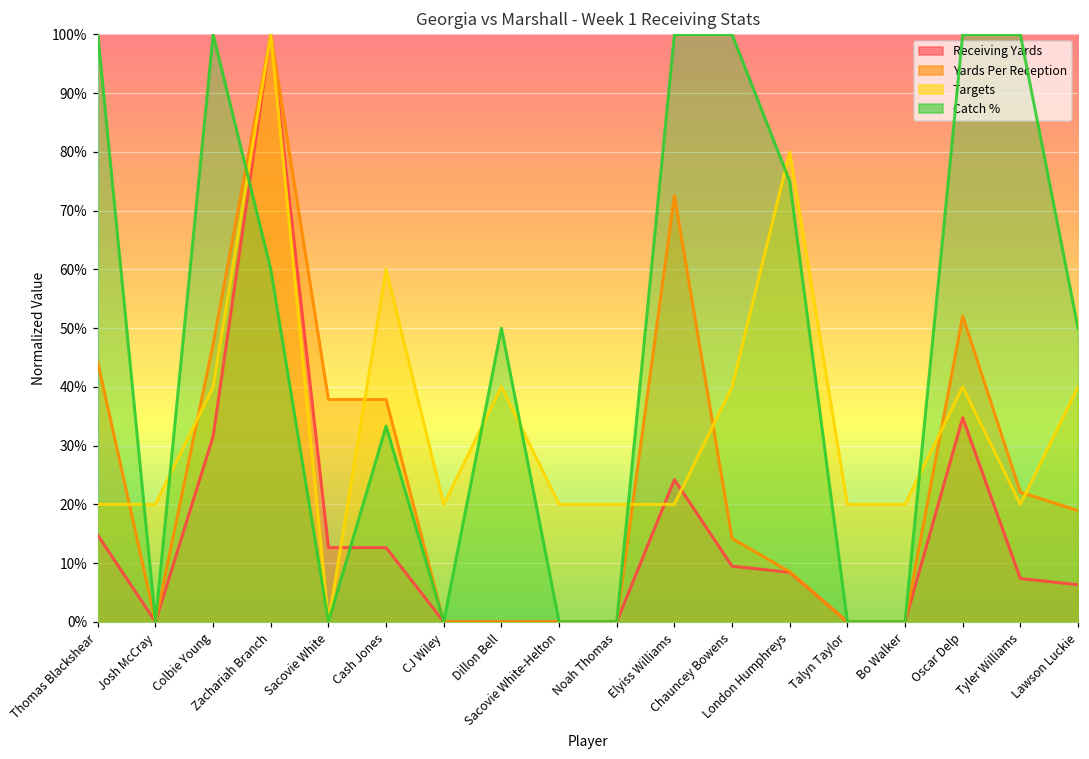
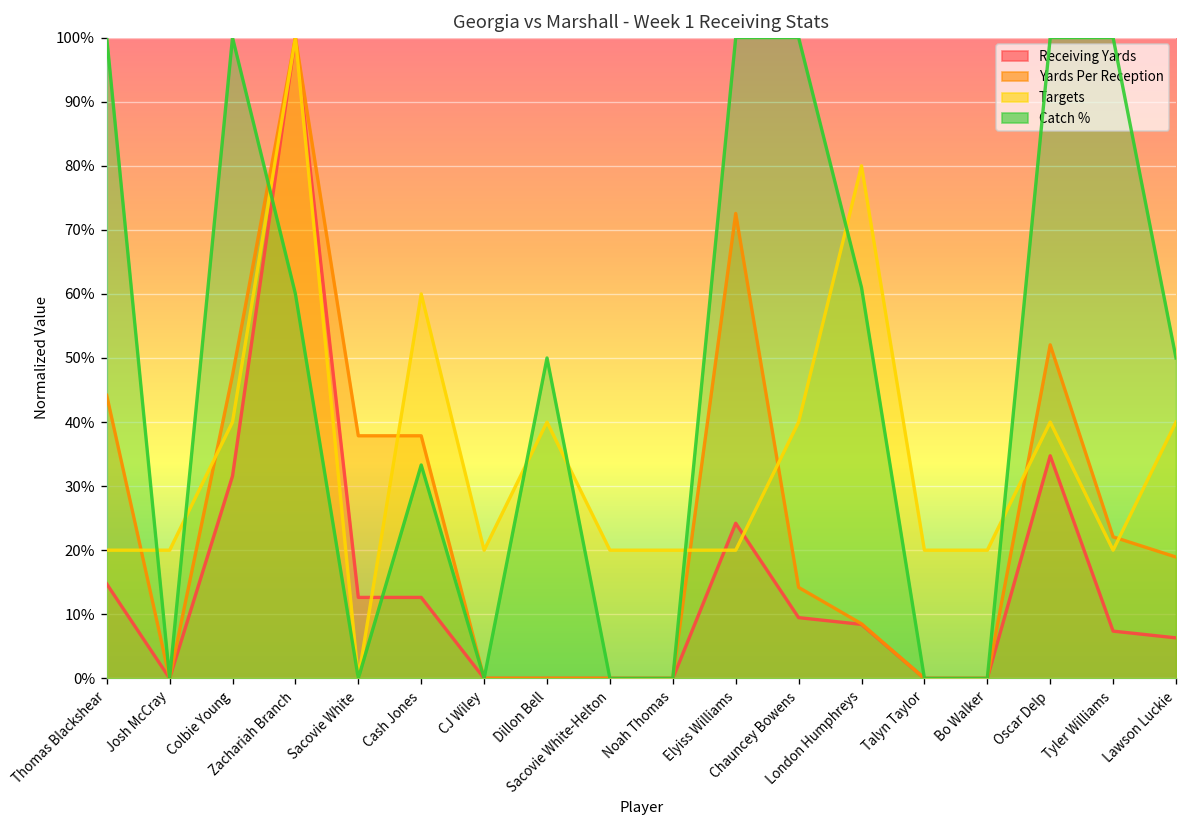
  {
    "Catch %": {
      "Thomas Blackshear": "100%",
      "Colbie Young": "100%",
      "Zachariah Branch": "60%",
      "Cash Jones": "33%",
      "Dillon Bell": "50%",
      "Elyiss Williams": "100%",
      "Chauncey Bowens": "100%",
-     "London Humphreys": "75%",
+     "London Humphreys": "61%",
      "Oscar Delp": "100%",
      "Tyler Williams": "100%",
      "Lawson Luckie": "50%"
    }
  }
